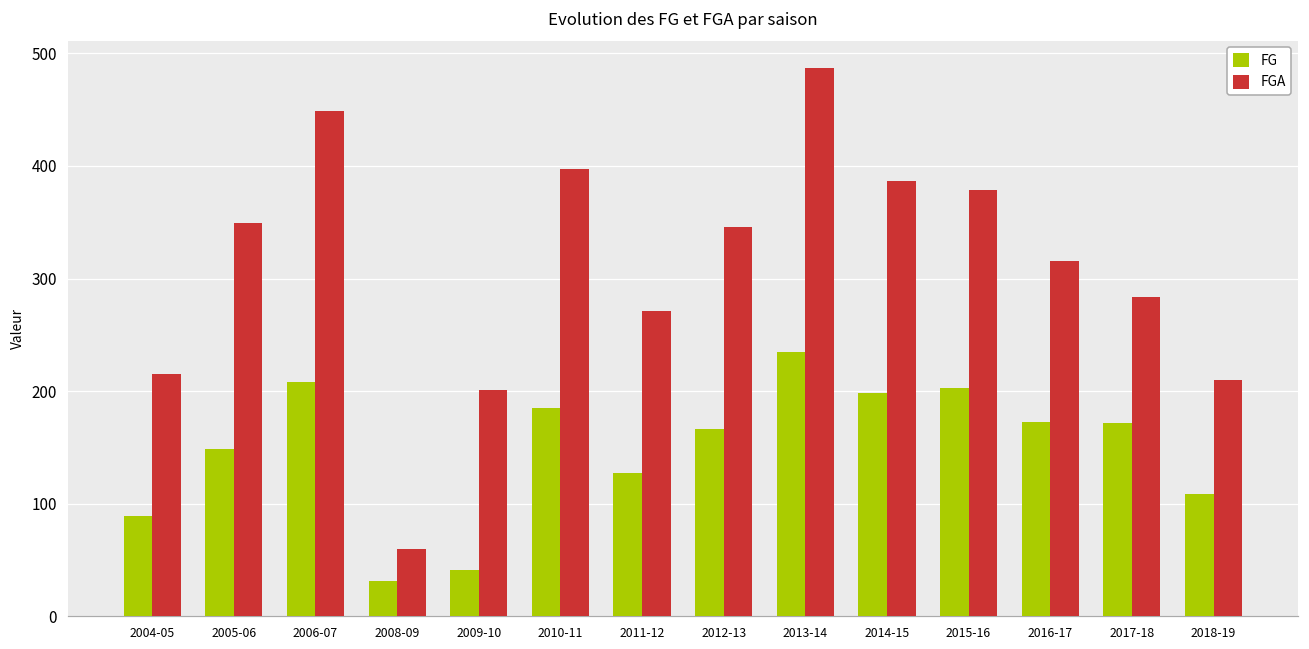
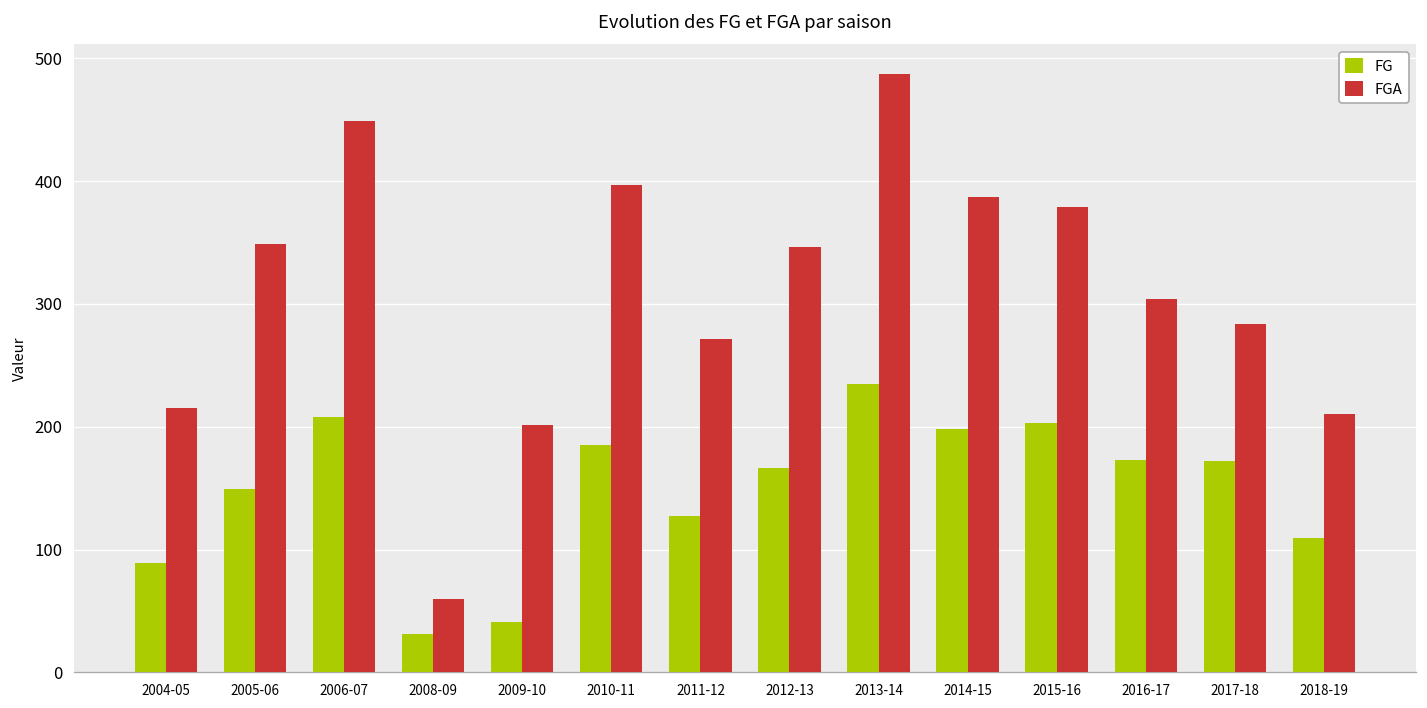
  {
    "FG": {
      "2004-05": 89,
      "2005-06": 149,
      "2006-07": 208,
      "2008-09": 31,
      "2009-10": 41,
      "2010-11": 185,
      "2011-12": 127,
      "2012-13": 166,
      "2013-14": 235,
      "2014-15": 198,
      "2015-16": 203,
      "2016-17": 173,
      "2017-18": 172,
      "2018-19": 109
    },
    "FGA": {
      "2004-05": 215,
      "2005-06": 349,
      "2006-07": 449,
      "2008-09": 60,
      "2009-10": 201,
      "2010-11": 397,
      "2011-12": 271,
      "2012-13": 346,
      "2013-14": 487,
      "2014-15": 387,
      "2015-16": 379,
-     "2016-17": 316,
+     "2016-17": 304,
      "2017-18": 284,
      "2018-19": 210
    }
  }
